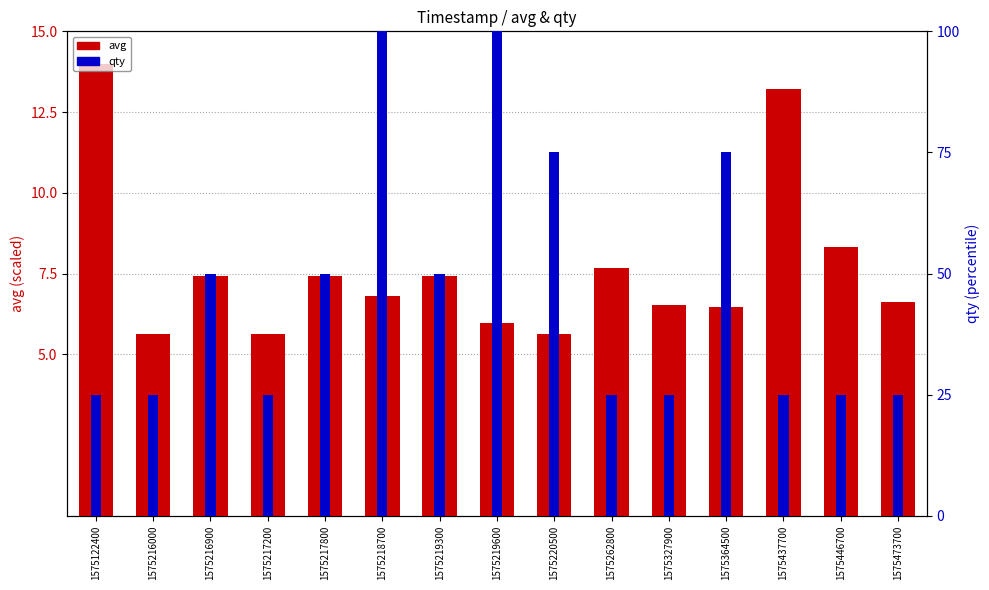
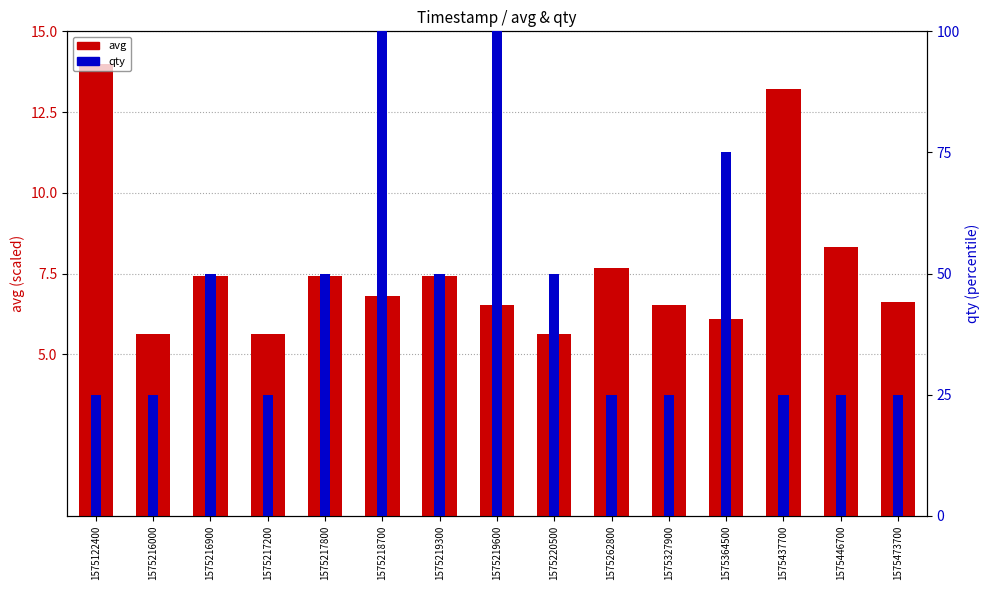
  {
    "avg": {
      "1575216000": 5.6,
      "1575216900": 7.4,
      "1575217200": 5.6,
      "1575217800": 7.4,
      "1575218700": 6.8,
      "1575219300": 7.4,
-     "1575219600": 6.0,
+     "1575219600": 6.5,
      "1575220500": 5.6,
      "1575262800": 7.7,
      "1575327900": 6.5,
-     "1575364500": 6.5,
+     "1575364500": 6.1,
      "1575437700": 13.2,
      "1575446700": 8.3,
      "1575473700": 6.6
    },
    "qty": {
      "1575122400": 25,
      "1575216000": 25,
      "1575216900": 50,
      "1575217200": 25,
      "1575217800": 50,
      "1575218700": 100,
      "1575219300": 50,
      "1575219600": 100,
-     "1575220500": 75,
+     "1575220500": 50,
      "1575262800": 25,
      "1575327900": 25,
      "1575364500": 75,
      "1575437700": 25,
      "1575446700": 25,
      "1575473700": 25
    }
  }
